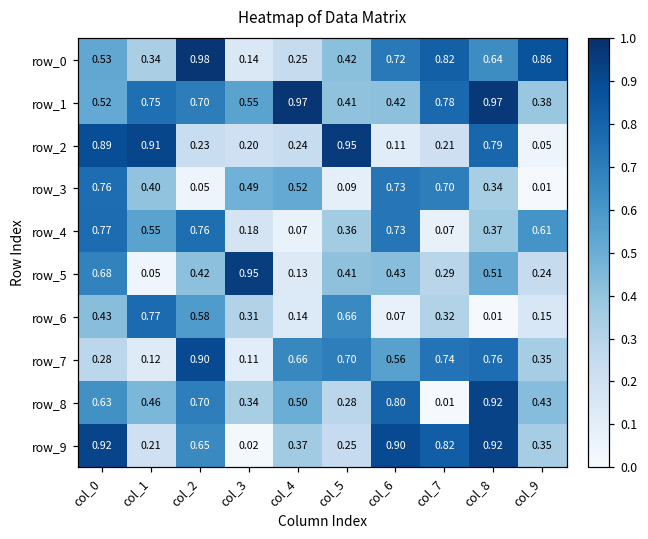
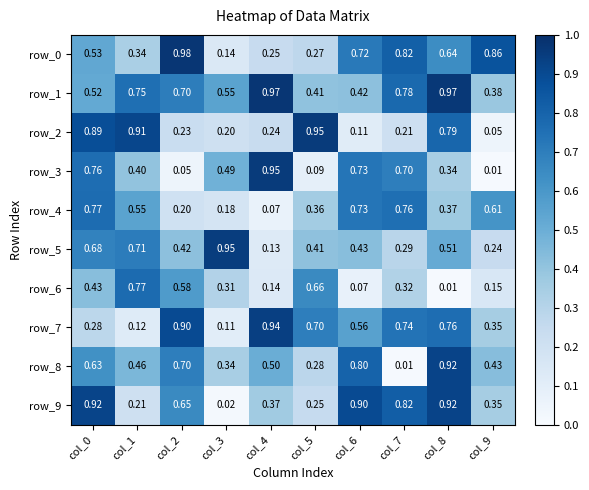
  {
    "row_0": {
      "col_0": 0.53,
      "col_1": 0.34,
      "col_2": 0.98,
      "col_3": 0.14,
      "col_4": 0.25,
-     "col_5": 0.42,
+     "col_5": 0.27,
      "col_6": 0.72,
      "col_7": 0.82,
      "col_8": 0.64,
      "col_9": 0.86
    },
    "row_1": {
      "col_0": 0.52,
      "col_1": 0.75,
      "col_2": 0.70,
      "col_3": 0.55,
      "col_4": 0.97,
      "col_5": 0.41,
      "col_6": 0.42,
      "col_7": 0.78,
      "col_8": 0.97,
      "col_9": 0.38
    },
    "row_2": {
      "col_0": 0.89,
      "col_1": 0.91,
      "col_2": 0.23,
      "col_3": 0.20,
      "col_4": 0.24,
      "col_5": 0.95,
      "col_6": 0.11,
      "col_7": 0.21,
      "col_8": 0.79,
      "col_9": 0.05
    },
    "row_3": {
      "col_0": 0.76,
      "col_1": 0.40,
      "col_2": 0.05,
      "col_3": 0.49,
-     "col_4": 0.52,
+     "col_4": 0.95,
      "col_5": 0.09,
      "col_6": 0.73,
      "col_7": 0.70,
      "col_8": 0.34,
      "col_9": 0.01
    },
    "row_4": {
      "col_0": 0.77,
      "col_1": 0.55,
-     "col_2": 0.76,
+     "col_2": 0.20,
      "col_3": 0.18,
      "col_4": 0.07,
      "col_5": 0.36,
      "col_6": 0.73,
-     "col_7": 0.07,
+     "col_7": 0.76,
      "col_8": 0.37,
      "col_9": 0.61
    },
    "row_5": {
      "col_0": 0.68,
-     "col_1": 0.05,
+     "col_1": 0.71,
      "col_2": 0.42,
      "col_3": 0.95,
      "col_4": 0.13,
      "col_5": 0.41,
      "col_6": 0.43,
      "col_7": 0.29,
      "col_8": 0.51,
      "col_9": 0.24
    },
    "row_6": {
      "col_0": 0.43,
      "col_1": 0.77,
      "col_2": 0.58,
      "col_3": 0.31,
      "col_4": 0.14,
      "col_5": 0.66,
      "col_6": 0.07,
      "col_7": 0.32,
      "col_8": 0.01,
      "col_9": 0.15
    },
    "row_7": {
      "col_0": 0.28,
      "col_1": 0.12,
      "col_2": 0.90,
      "col_3": 0.11,
-     "col_4": 0.66,
+     "col_4": 0.94,
      "col_5": 0.70,
      "col_6": 0.56,
      "col_7": 0.74,
      "col_8": 0.76,
      "col_9": 0.35
    },
    "row_8": {
      "col_0": 0.63,
      "col_1": 0.46,
      "col_2": 0.70,
      "col_3": 0.34,
      "col_4": 0.50,
      "col_5": 0.28,
      "col_6": 0.80,
      "col_7": 0.01,
      "col_8": 0.92,
      "col_9": 0.43
    },
    "row_9": {
      "col_0": 0.92,
      "col_1": 0.21,
      "col_2": 0.65,
      "col_3": 0.02,
      "col_4": 0.37,
      "col_5": 0.25,
      "col_6": 0.90,
      "col_7": 0.82,
      "col_8": 0.92,
      "col_9": 0.35
    }
  }
